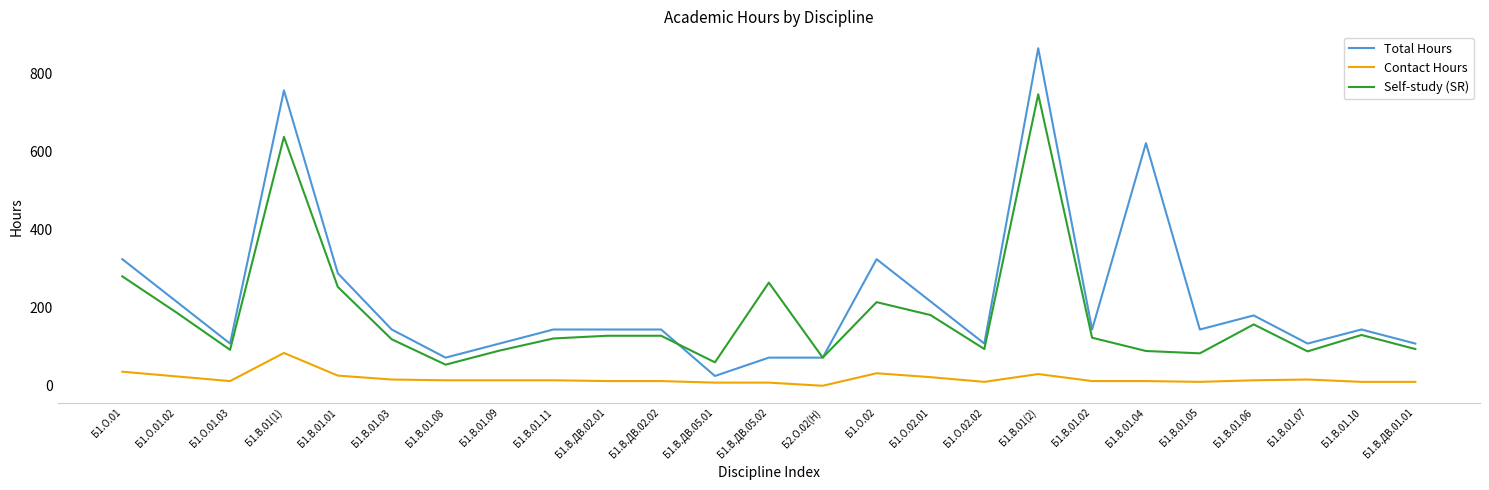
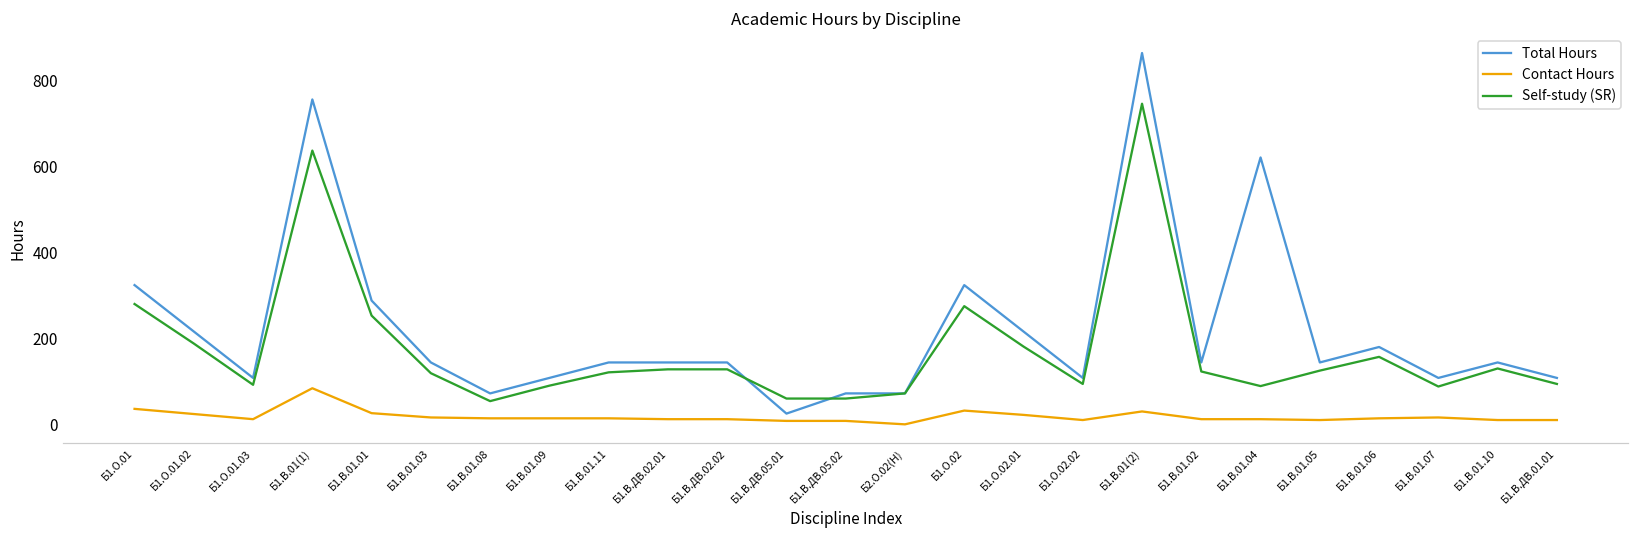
  {
    "Total Hours": {
      "Б1.О.01": 320,
      "Б1.О.01.02": 220,
      "Б1.О.01.03": 110,
      "Б1.В.01(1)": 760,
      "Б1.В.01.01": 290,
      "Б1.В.01.03": 140,
      "Б1.В.01.08": 70,
      "Б1.В.01.09": 110,
      "Б1.В.01.11": 140,
      "Б1.В.ДВ.02.01": 140,
      "Б1.В.ДВ.02.02": 140,
      "Б1.В.ДВ.05.01": 30,
      "Б1.В.ДВ.05.02": 70,
      "Б1.О.02": 320,
      "Б1.О.02.01": 220,
      "Б1.О.02.02": 110,
      "Б1.В.01(2)": 860,
      "Б1.В.01.02": 140,
      "Б1.В.01.04": 620,
      "Б1.В.01.05": 140,
      "Б1.В.01.06": 180,
      "Б1.В.01.07": 110,
      "Б1.В.01.10": 140,
      "Б1.В.ДВ.01.01": 110
    },
    "Contact Hours": {
      "Б1.О.01": 40,
      "Б1.О.01.02": 20,
      "Б1.О.01.03": 10,
      "Б1.В.01(1)": 80,
      "Б1.В.01.01": 30,
      "Б1.В.01.03": 20,
      "Б1.В.01.08": 10,
      "Б1.В.01.09": 10,
      "Б1.В.01.11": 10,
      "Б1.В.ДВ.02.01": 10,
      "Б1.В.ДВ.02.02": 10,
      "Б1.В.ДВ.05.01": 10,
      "Б1.В.ДВ.05.02": 10,
      "Б2.О.02(Н)": 0,
      "Б1.О.02": 30,
      "Б1.О.02.01": 20,
      "Б1.О.02.02": 10,
      "Б1.В.01(2)": 30,
      "Б1.В.01.02": 10,
      "Б1.В.01.04": 10,
      "Б1.В.01.05": 10,
      "Б1.В.01.06": 10,
      "Б1.В.01.07": 20,
      "Б1.В.01.10": 10,
      "Б1.В.ДВ.01.01": 10
    },
    "Self-study (SR)": {
      "Б1.О.01": 280,
      "Б1.О.01.02": 190,
      "Б1.О.01.03": 90,
      "Б1.В.01(1)": 640,
      "Б1.В.01.01": 250,
      "Б1.В.01.03": 120,
      "Б1.В.01.08": 50,
      "Б1.В.01.09": 90,
      "Б1.В.01.11": 120,
      "Б1.В.ДВ.02.01": 130,
      "Б1.В.ДВ.02.02": 130,
      "Б1.В.ДВ.05.01": 60,
-     "Б1.В.ДВ.05.02": 260,
-     "Б1.О.02": 210,
+     "Б1.В.ДВ.05.02": 60,
+     "Б1.О.02": 280,
      "Б1.О.02.01": 180,
      "Б1.О.02.02": 90,
      "Б1.В.01(2)": 750,
      "Б1.В.01.02": 120,
      "Б1.В.01.04": 90,
-     "Б1.В.01.05": 80,
+     "Б1.В.01.05": 130,
      "Б1.В.01.06": 160,
      "Б1.В.01.07": 90,
      "Б1.В.01.10": 130,
      "Б1.В.ДВ.01.01": 90
    }
  }
